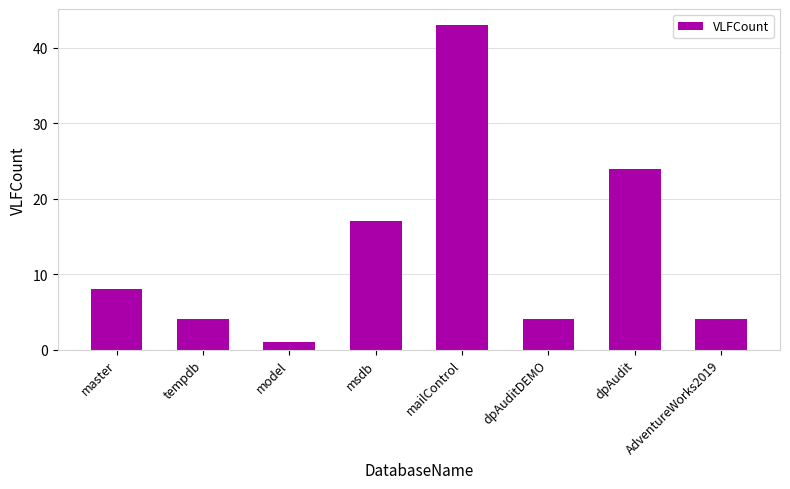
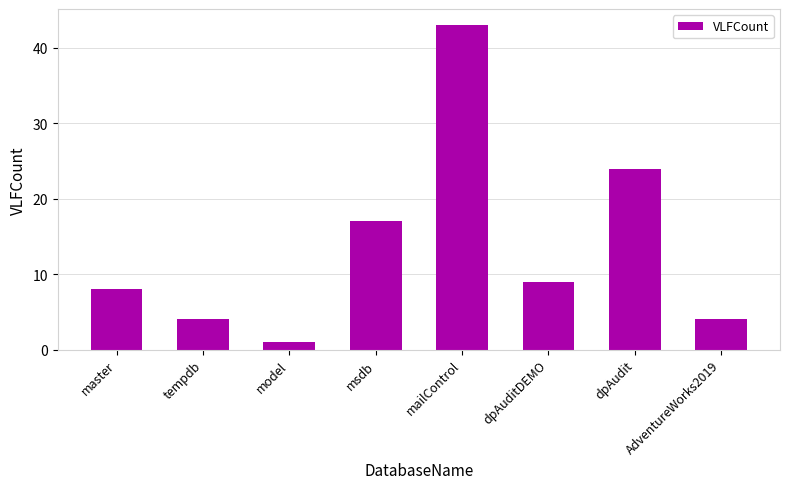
  {
    "master": 8,
    "tempdb": 4,
    "model": 1,
    "msdb": 17,
    "mailControl": 43,
-   "dpAuditDEMO": 4,
+   "dpAuditDEMO": 9,
    "dpAudit": 24,
    "AdventureWorks2019": 4
  }
